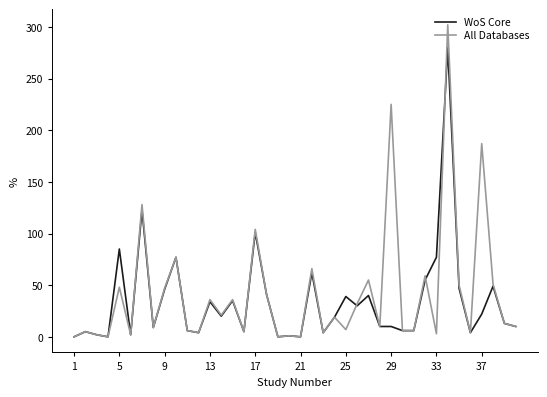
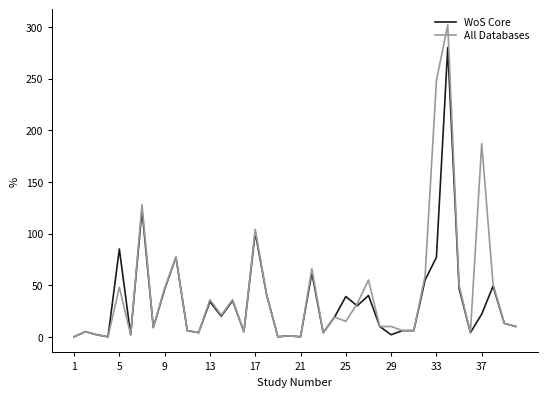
  {
    "WoS Core": {
      "5": 85,
      "17": 101,
      "25": 39,
-     "29": 10,
+     "29": 2,
      "33": 77,
      "37": 22
    },
    "All Databases": {
      "5": 48,
      "17": 104,
-     "25": 7,
-     "29": 225,
-     "33": 3,
+     "25": 15,
+     "29": 10,
+     "33": 248,
      "37": 187
    }
  }
